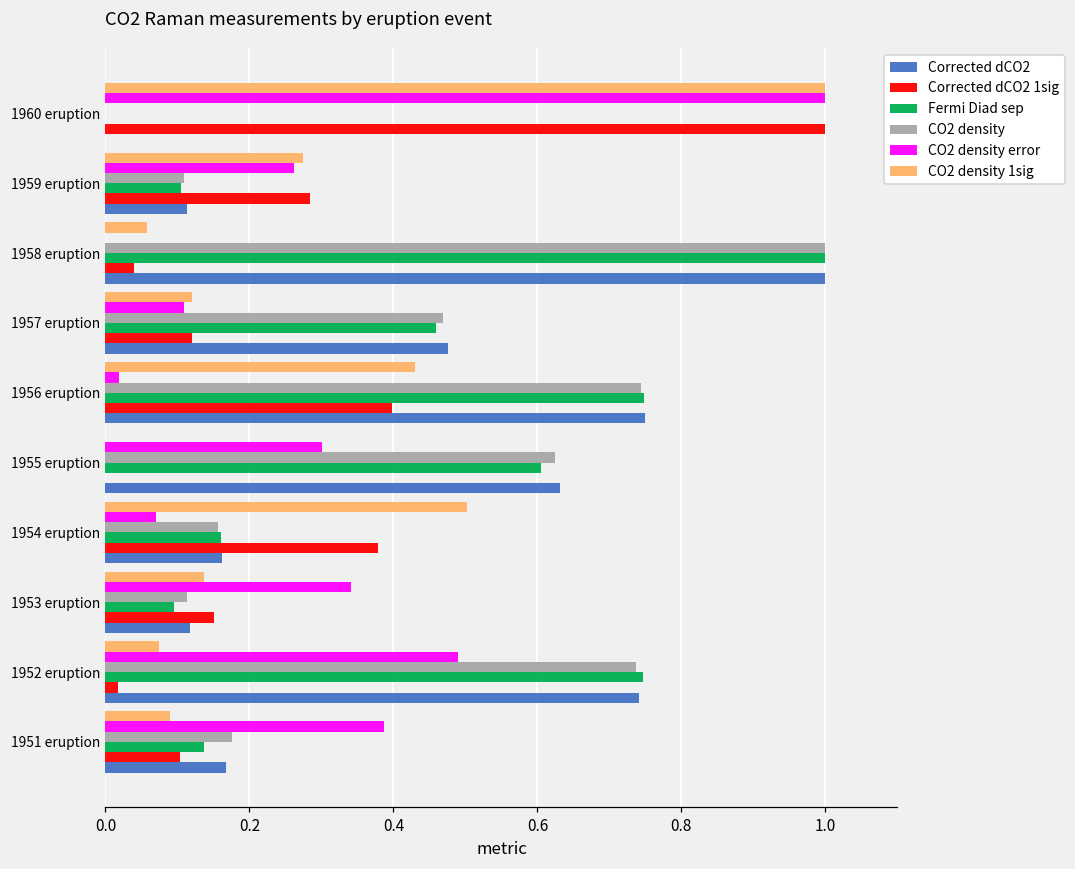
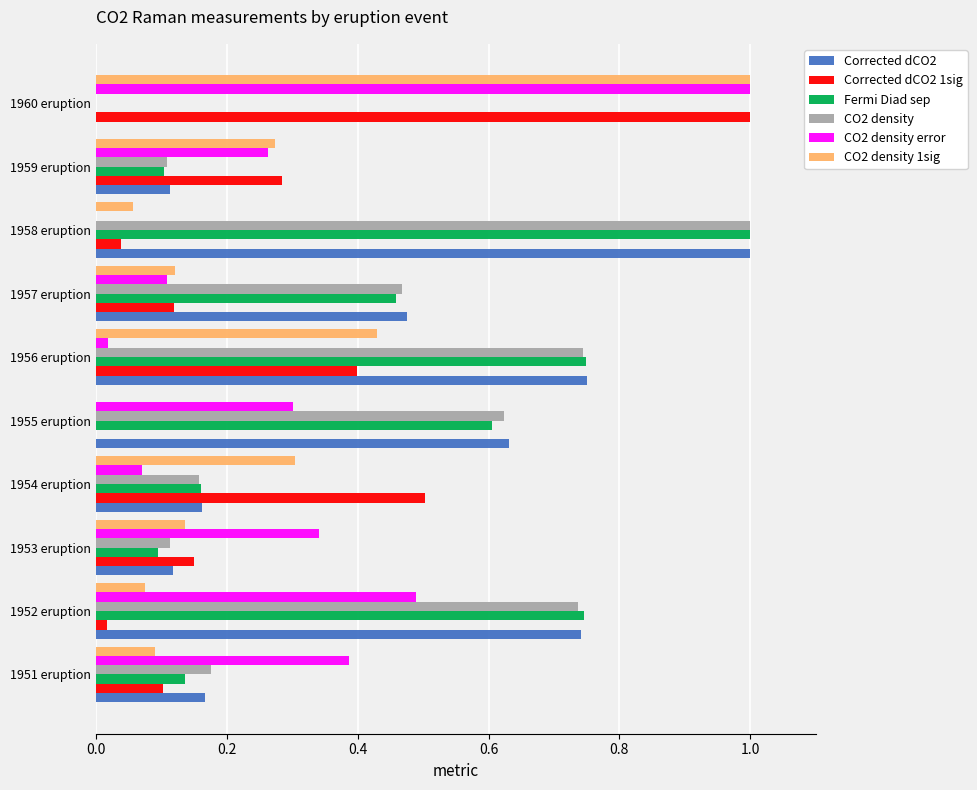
  {
    "Corrected dCO2": {
      "1960 eruption": 0.00,
      "1959 eruption": 0.11,
      "1958 eruption": 1.00,
      "1957 eruption": 0.48,
      "1956 eruption": 0.75,
      "1955 eruption": 0.63,
      "1954 eruption": 0.16,
      "1953 eruption": 0.12,
      "1952 eruption": 0.74,
      "1951 eruption": 0.17
    },
    "Corrected dCO2 1sig": {
      "1960 eruption": 1.00,
      "1959 eruption": 0.28,
      "1958 eruption": 0.04,
      "1957 eruption": 0.12,
      "1956 eruption": 0.40,
      "1955 eruption": 0.00,
-     "1954 eruption": 0.38,
+     "1954 eruption": 0.50,
      "1953 eruption": 0.15,
      "1952 eruption": 0.02,
      "1951 eruption": 0.10
    },
    "Fermi Diad sep": {
      "1960 eruption": 0.00,
      "1959 eruption": 0.10,
      "1958 eruption": 1.00,
      "1957 eruption": 0.46,
      "1956 eruption": 0.75,
      "1955 eruption": 0.60,
      "1954 eruption": 0.16,
      "1953 eruption": 0.10,
      "1952 eruption": 0.75,
      "1951 eruption": 0.14
    },
    "CO2 density": {
      "1960 eruption": 0.00,
      "1959 eruption": 0.11,
      "1958 eruption": 1.00,
      "1957 eruption": 0.47,
      "1956 eruption": 0.74,
      "1955 eruption": 0.62,
      "1954 eruption": 0.16,
      "1953 eruption": 0.11,
      "1952 eruption": 0.74,
      "1951 eruption": 0.18
    },
    "CO2 density error": {
      "1960 eruption": 1.00,
      "1959 eruption": 0.26,
      "1958 eruption": 0.00,
      "1957 eruption": 0.11,
      "1956 eruption": 0.02,
      "1955 eruption": 0.30,
      "1954 eruption": 0.07,
      "1953 eruption": 0.34,
      "1952 eruption": 0.49,
      "1951 eruption": 0.39
    },
    "CO2 density 1sig": {
      "1960 eruption": 1.00,
      "1959 eruption": 0.27,
      "1958 eruption": 0.06,
      "1957 eruption": 0.12,
      "1956 eruption": 0.43,
      "1955 eruption": 0.00,
-     "1954 eruption": 0.50,
+     "1954 eruption": 0.30,
      "1953 eruption": 0.14,
      "1952 eruption": 0.07,
      "1951 eruption": 0.09
    }
  }
